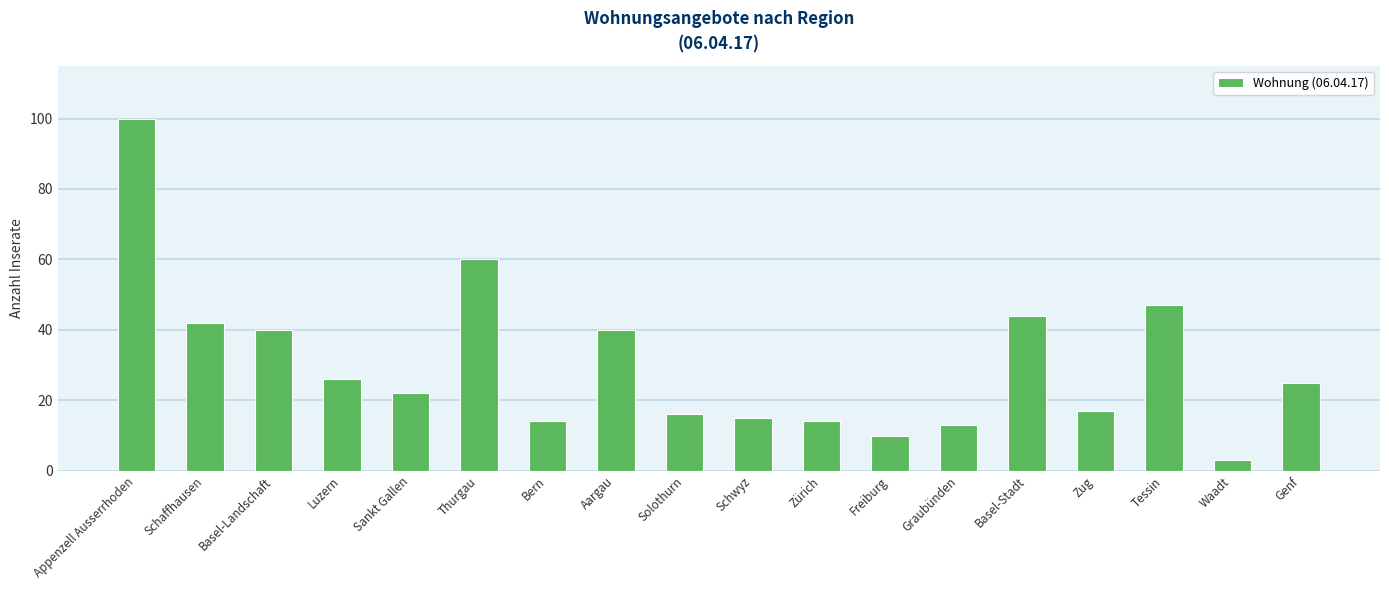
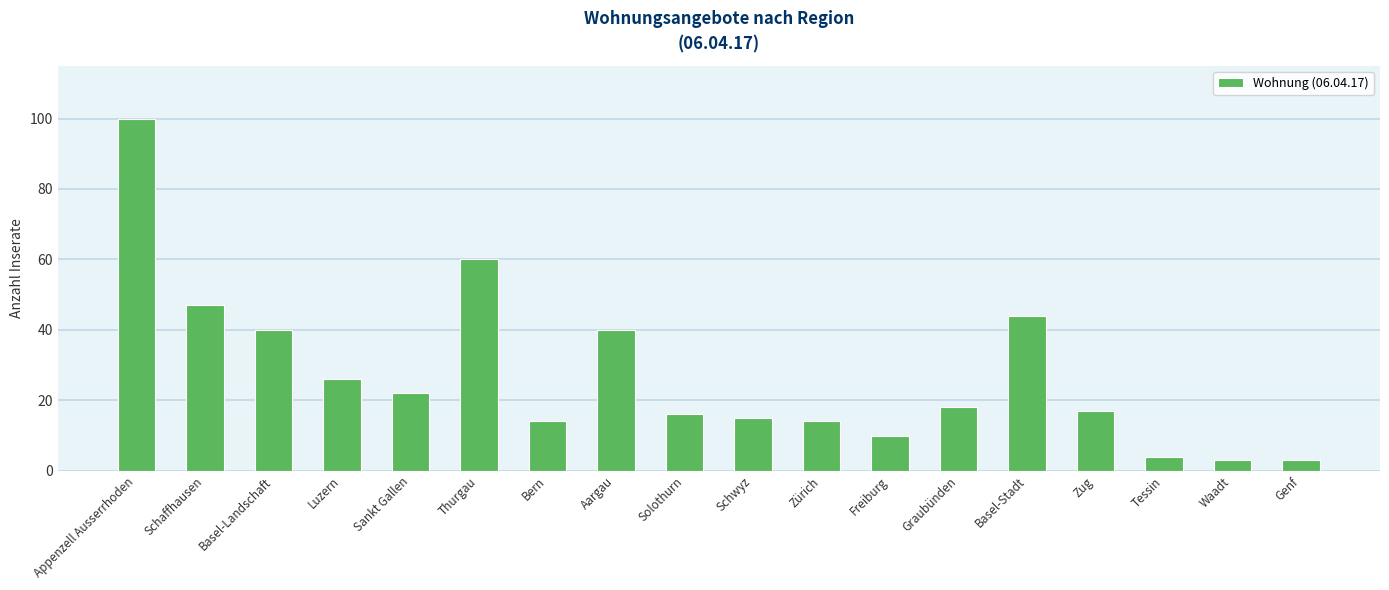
  {
    "Appenzell Ausserrhoden": 100,
-   "Schaffhausen": 42,
+   "Schaffhausen": 47,
    "Basel-Landschaft": 40,
    "Luzern": 26,
    "Sankt Gallen": 22,
    "Thurgau": 60,
    "Bern": 14,
    "Aargau": 40,
    "Solothurn": 16,
    "Schwyz": 15,
    "Zürich": 14,
    "Freiburg": 10,
-   "Graubünden": 13,
+   "Graubünden": 18,
    "Basel-Stadt": 44,
    "Zug": 17,
-   "Tessin": 47,
+   "Tessin": 4,
    "Waadt": 3,
-   "Genf": 25
+   "Genf": 3
  }
